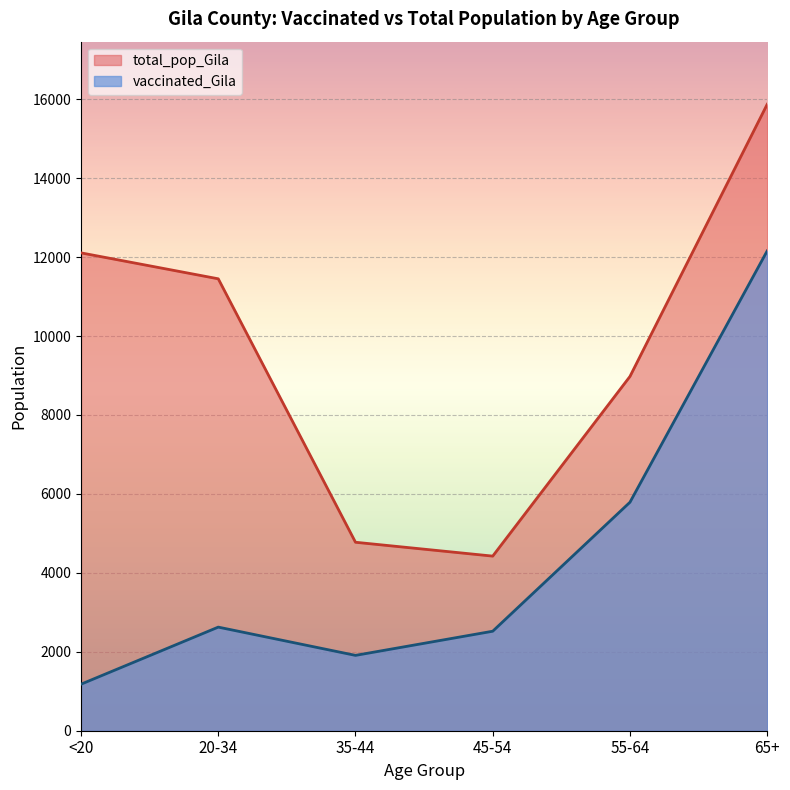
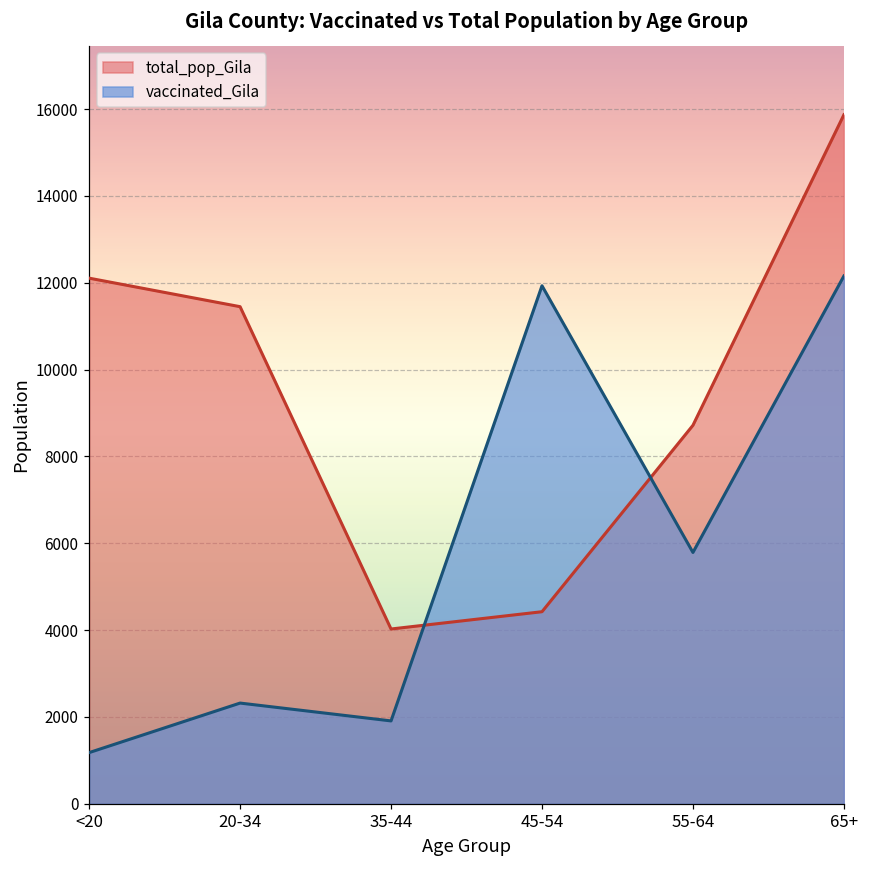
  {
    "total_pop_Gila": {
      "<20": 12100,
      "20-34": 11500,
-     "35-44": 4800,
+     "35-44": 4000,
      "45-54": 4400,
-     "55-64": 9000,
+     "55-64": 8700,
      "65+": 15900
    },
    "vaccinated_Gila": {
      "<20": 1200,
-     "20-34": 2600,
+     "20-34": 2300,
      "35-44": 1900,
-     "45-54": 2500,
+     "45-54": 11900,
      "55-64": 5800,
      "65+": 12200
    }
  }
